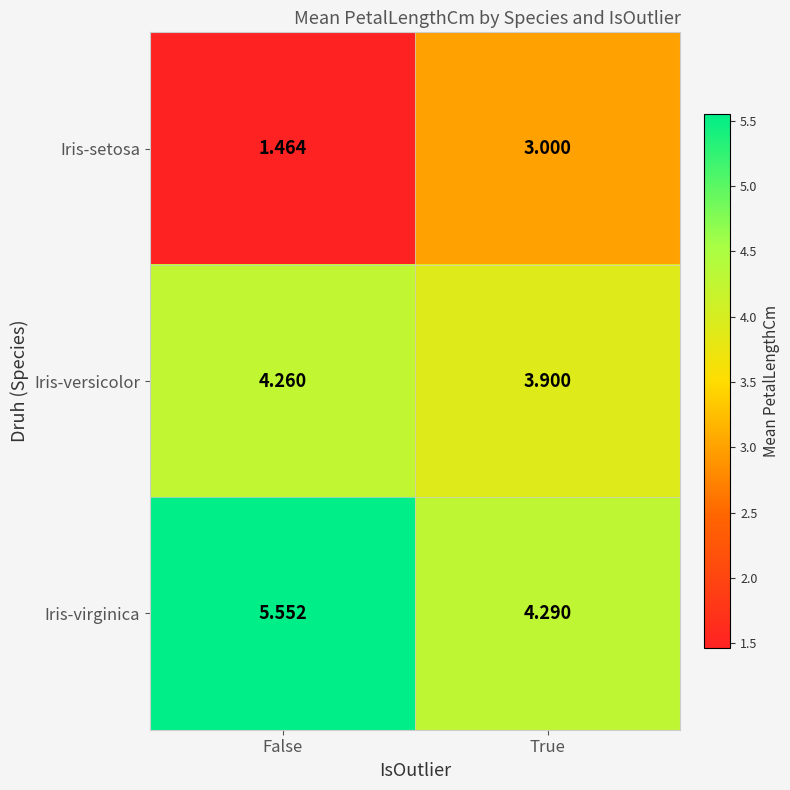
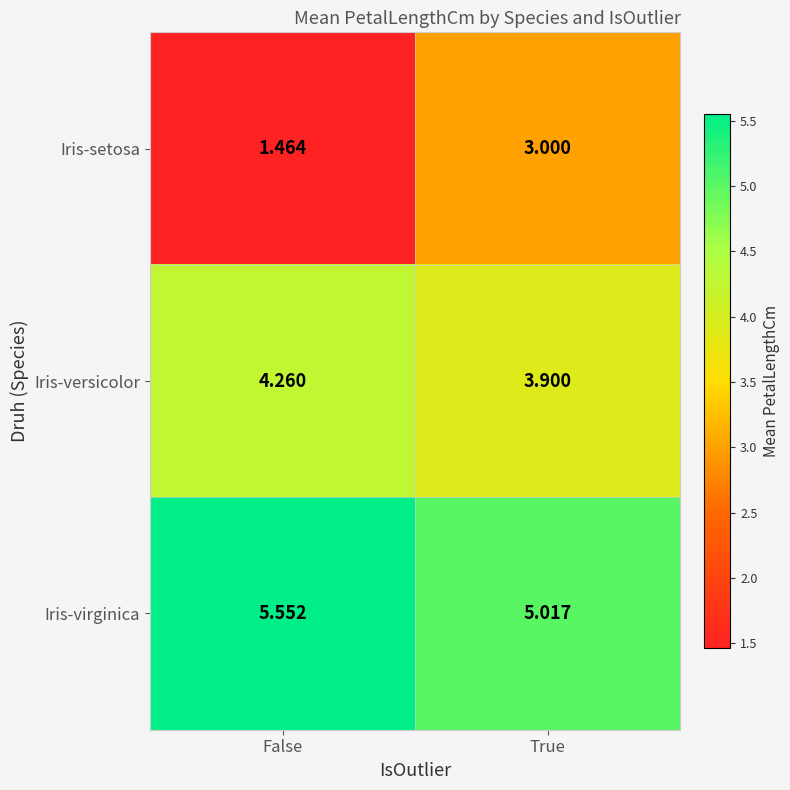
  {
    "Iris-setosa": {
      "False": 1.464,
      "True": 3.000
    },
    "Iris-versicolor": {
      "False": 4.260,
      "True": 3.900
    },
    "Iris-virginica": {
      "False": 5.552,
-     "True": 4.290
+     "True": 5.017
    }
  }
